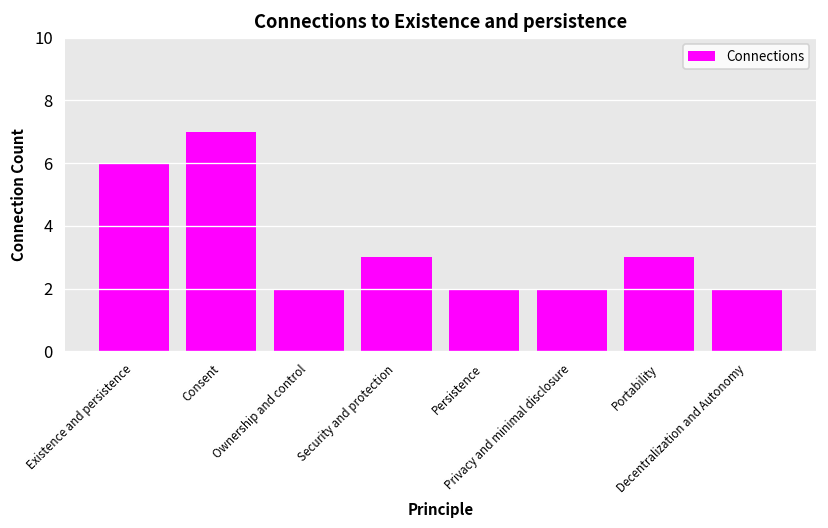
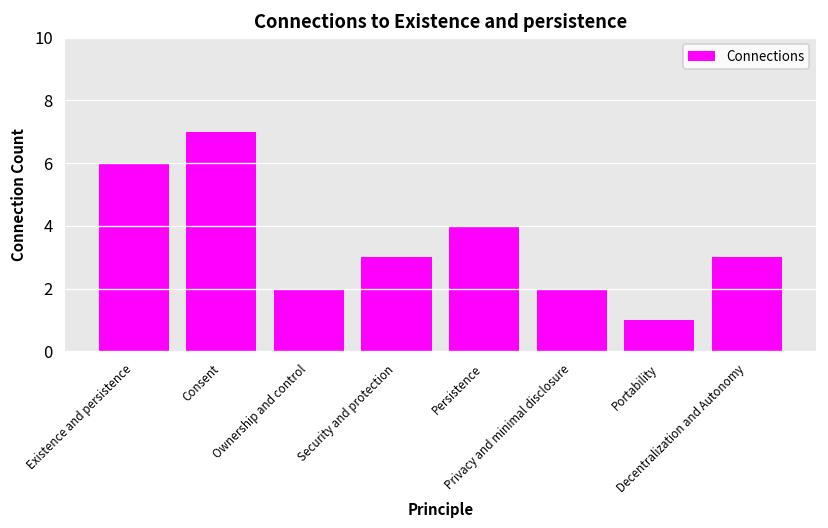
  {
    "Existence and persistence": 6,
    "Consent": 7,
    "Ownership and control": 2,
    "Security and protection": 3,
-   "Persistence": 2,
+   "Persistence": 4,
    "Privacy and minimal disclosure": 2,
-   "Portability": 3,
-   "Decentralization and Autonomy": 2
+   "Portability": 1,
+   "Decentralization and Autonomy": 3
  }
